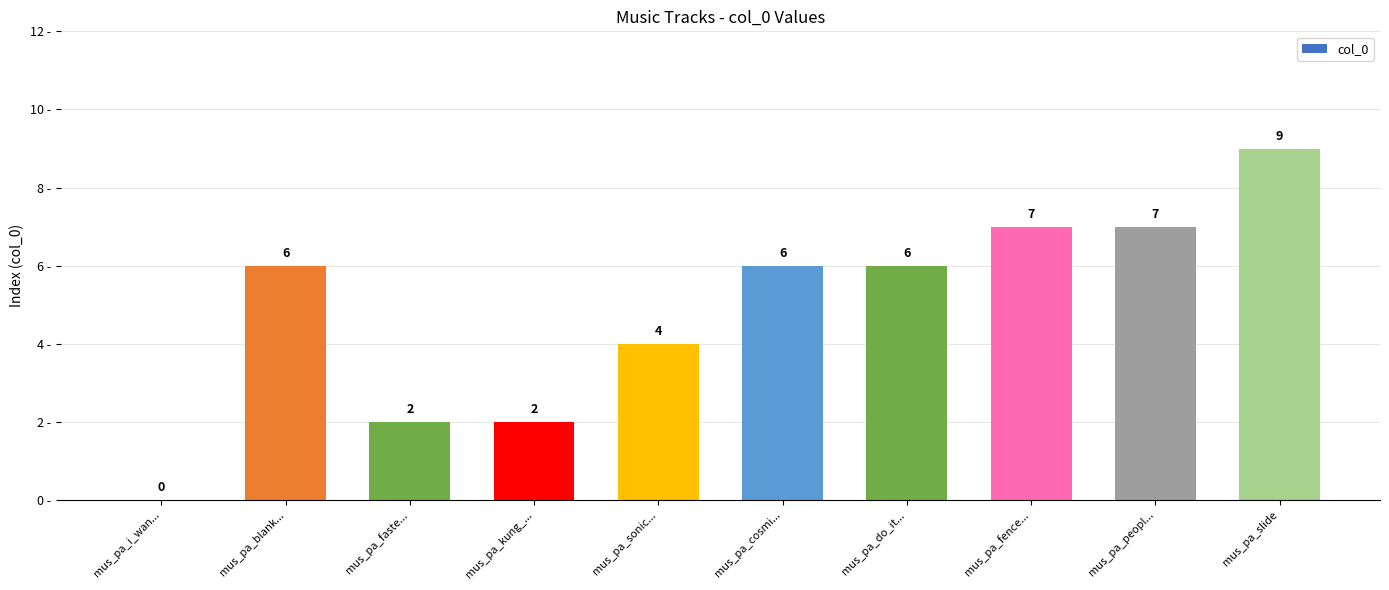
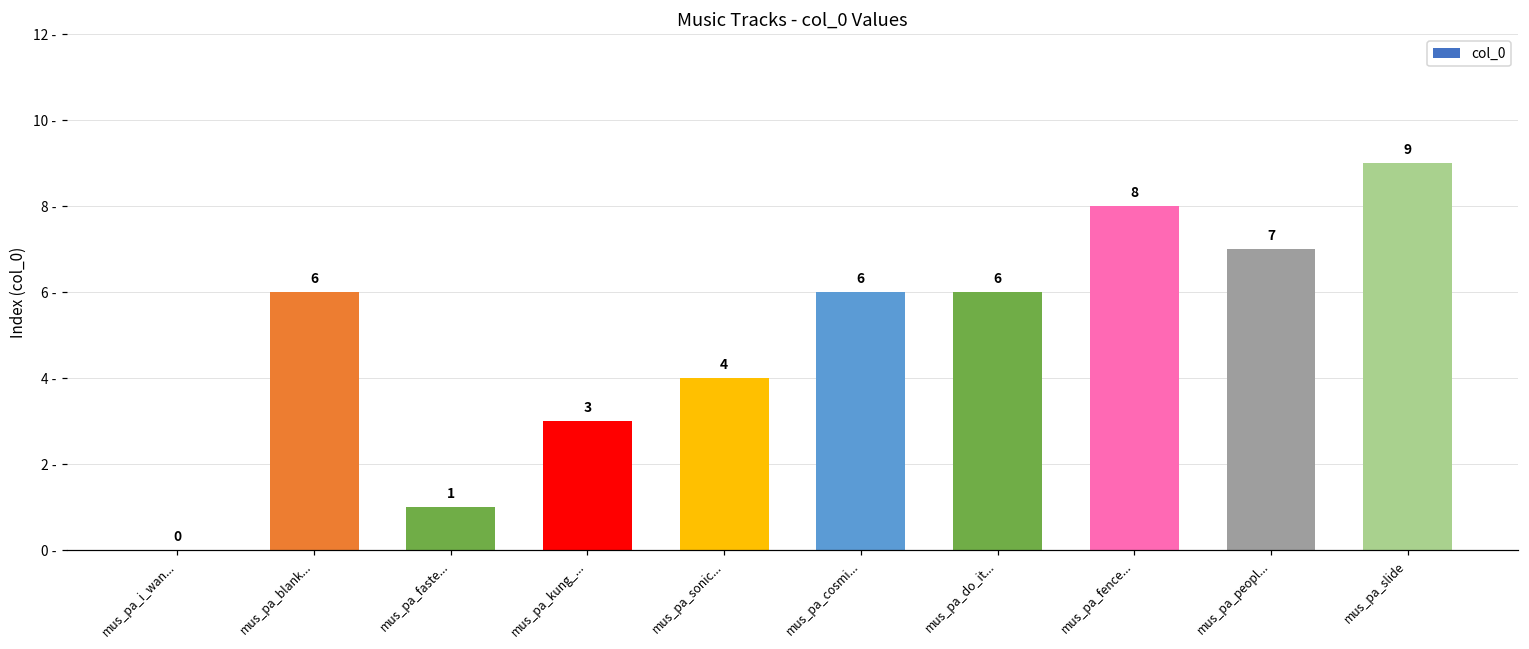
  {
    "mus_pa_i_wan...": 0,
    "mus_pa_blank...": 6,
-   "mus_pa_faste...": 2,
-   "mus_pa_kung_...": 2,
+   "mus_pa_faste...": 1,
+   "mus_pa_kung_...": 3,
    "mus_pa_sonic...": 4,
    "mus_pa_cosmi...": 6,
    "mus_pa_do_it...": 6,
-   "mus_pa_fence...": 7,
+   "mus_pa_fence...": 8,
    "mus_pa_peopl...": 7,
    "mus_pa_slide": 9
  }
